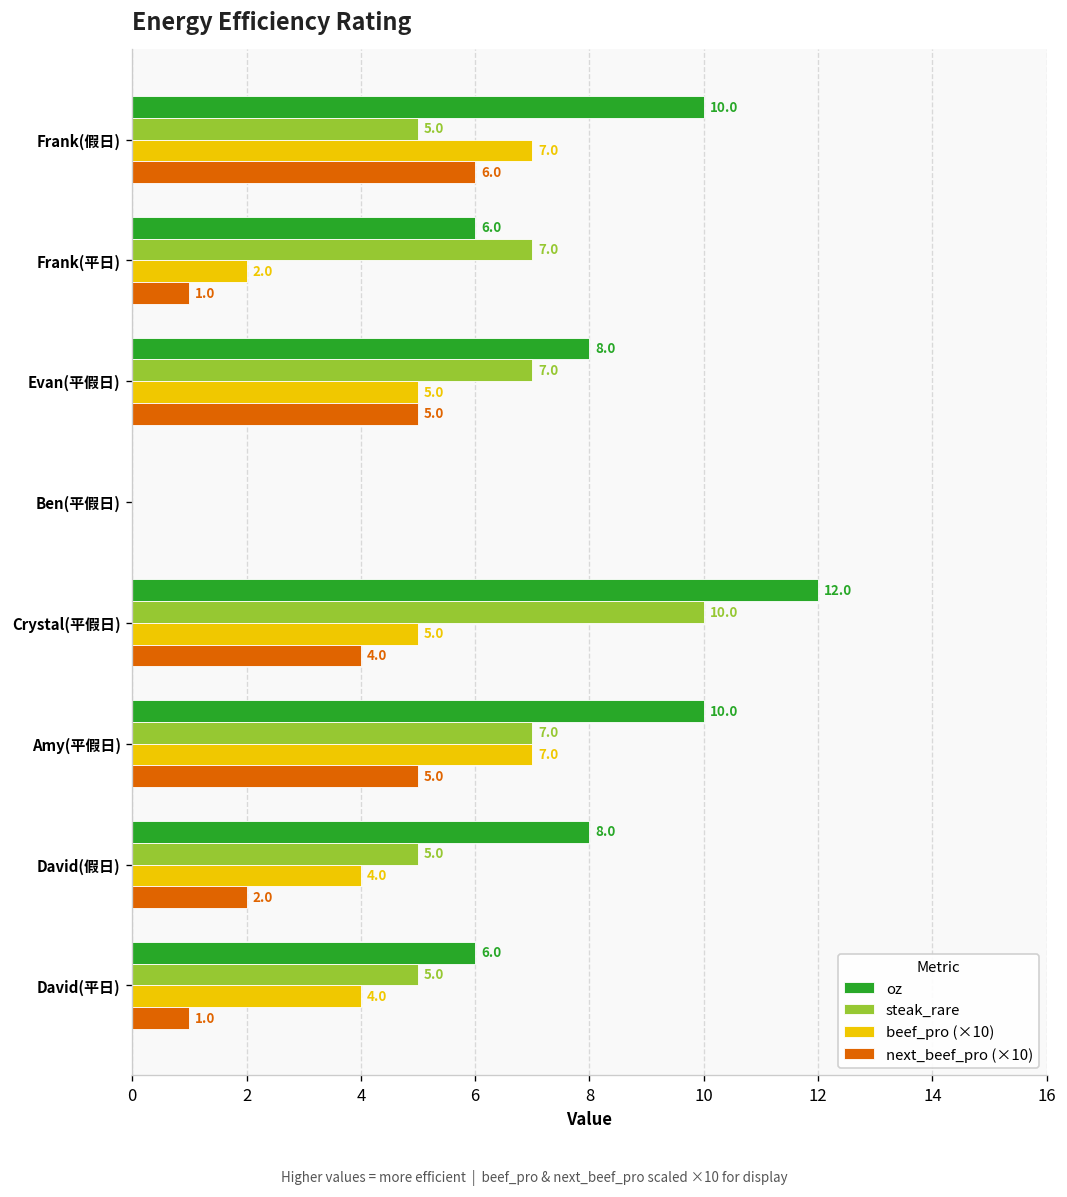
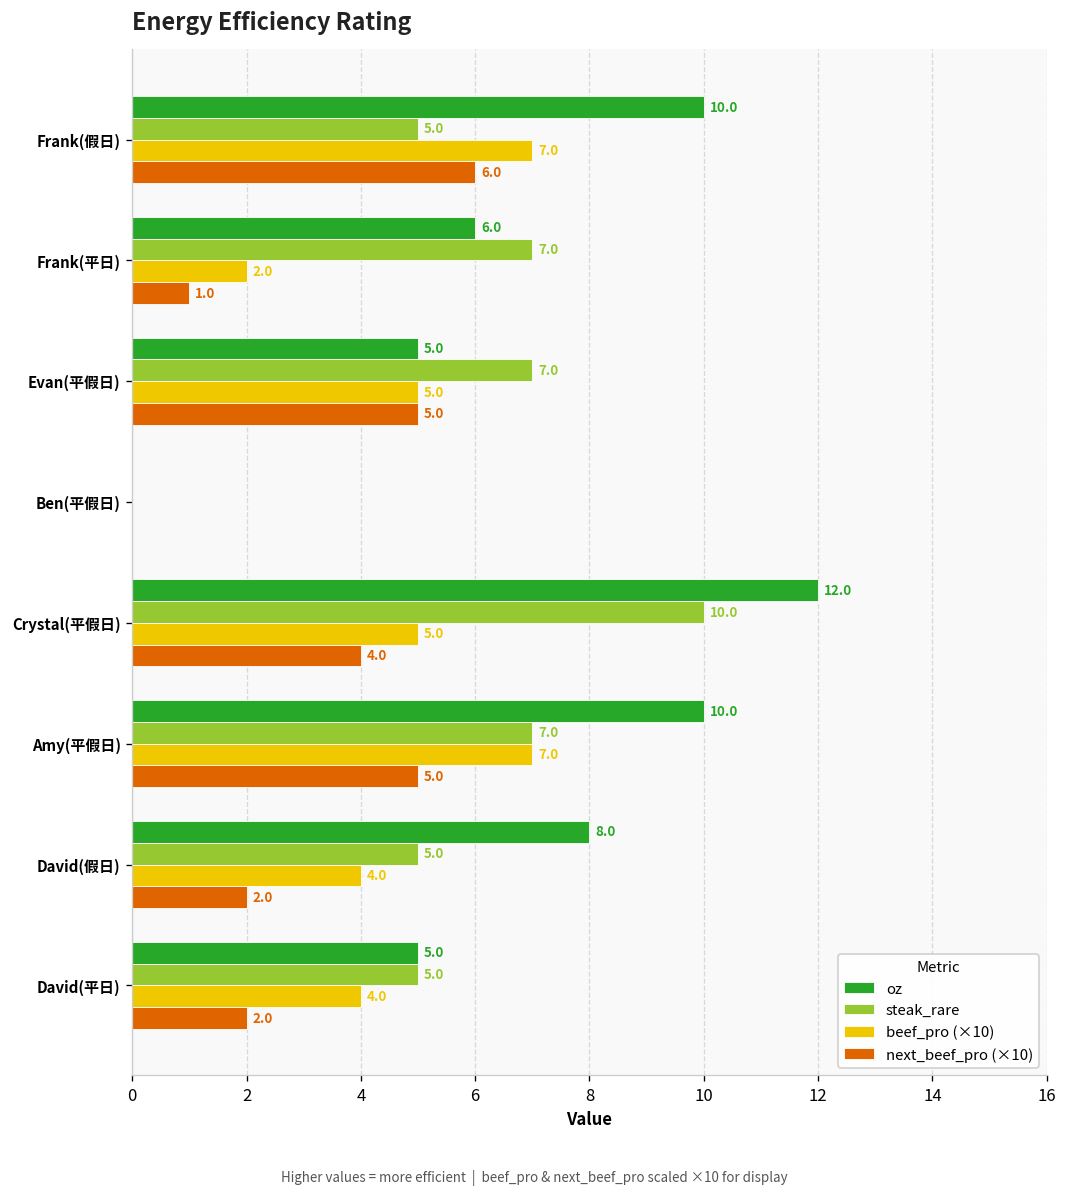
  {
    "oz": {
      "Frank(假日)": 10.0,
      "Frank(平日)": 6.0,
-     "Evan(平假日)": 8.0,
+     "Evan(平假日)": 5.0,
      "Crystal(平假日)": 12.0,
      "Amy(平假日)": 10.0,
      "David(假日)": 8.0,
-     "David(平日)": 6.0
+     "David(平日)": 5.0
    },
    "steak_rare": {
      "Frank(假日)": 5.0,
      "Frank(平日)": 7.0,
      "Evan(平假日)": 7.0,
      "Crystal(平假日)": 10.0,
      "Amy(平假日)": 7.0,
      "David(假日)": 5.0,
      "David(平日)": 5.0
    },
    "beef_pro (×10)": {
      "Frank(假日)": 7.0,
      "Frank(平日)": 2.0,
      "Evan(平假日)": 5.0,
      "Crystal(平假日)": 5.0,
      "Amy(平假日)": 7.0,
      "David(假日)": 4.0,
      "David(平日)": 4.0
    },
    "next_beef_pro (×10)": {
      "Frank(假日)": 6.0,
      "Frank(平日)": 1.0,
      "Evan(平假日)": 5.0,
      "Crystal(平假日)": 4.0,
      "Amy(平假日)": 5.0,
      "David(假日)": 2.0,
-     "David(平日)": 1.0
+     "David(平日)": 2.0
    }
  }
